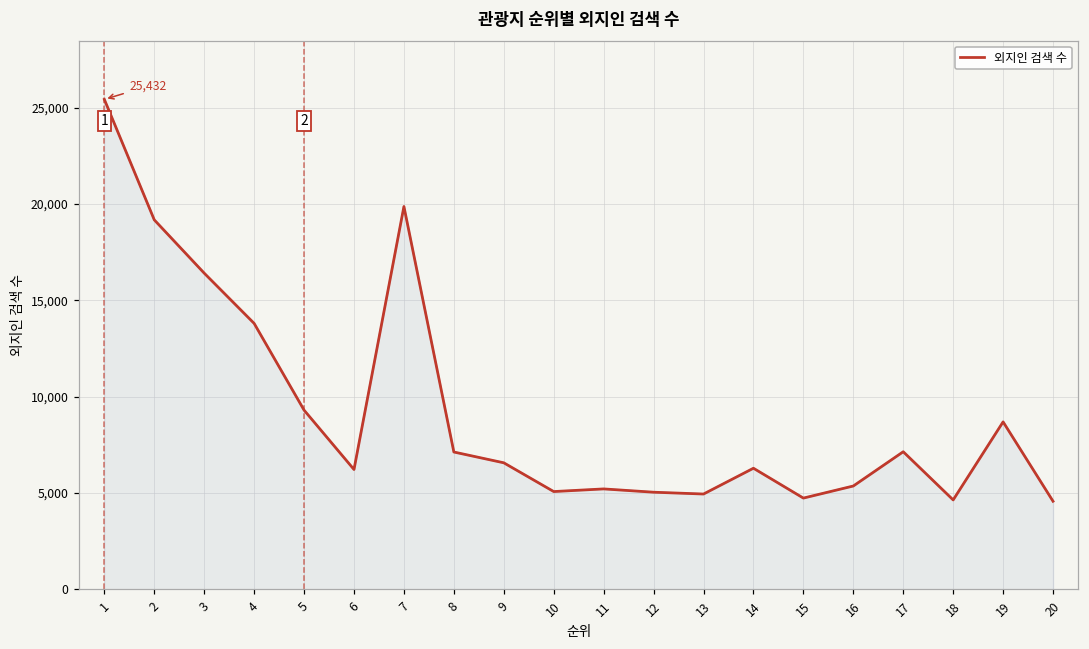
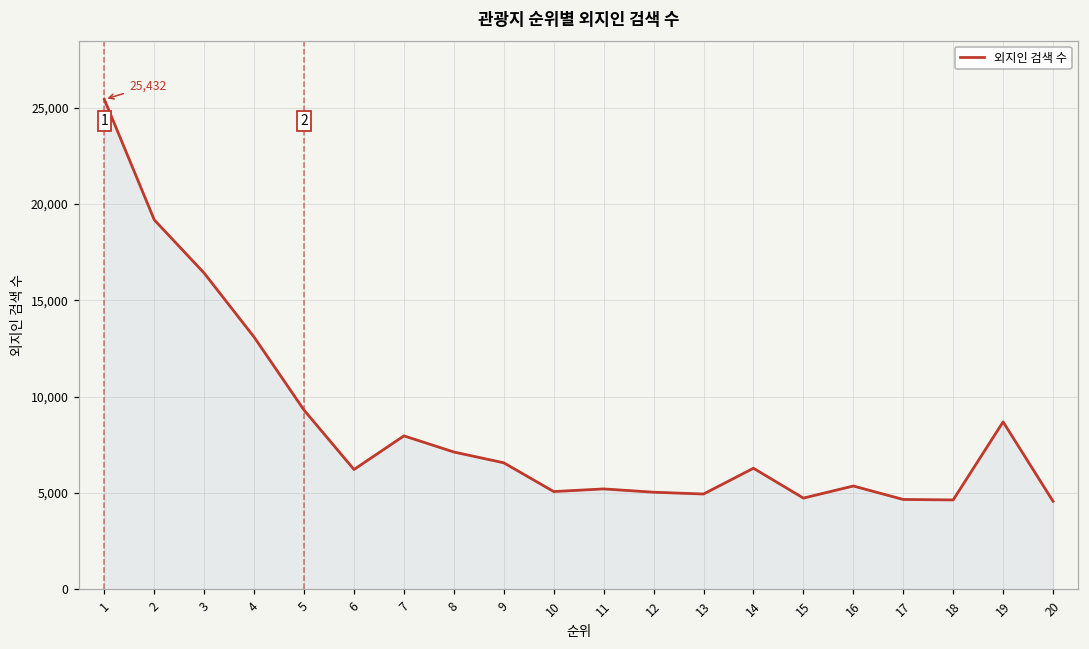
  {
    "2": "19,200",
    "3": "16,400",
-   "4": "13,800",
+   "4": "13,100",
    "5": "9,300",
    "6": "6,200",
-   "7": "19,900",
+   "7": "8,000",
    "8": "7,100",
    "9": "6,600",
    "10": "5,100",
    "11": "5,200",
    "12": "5,000",
    "13": "5,000",
    "14": "6,300",
    "15": "4,700",
    "16": "5,400",
-   "17": "7,100",
+   "17": "4,700",
    "18": "4,600",
    "19": "8,700",
    "20": "4,600"
  }
